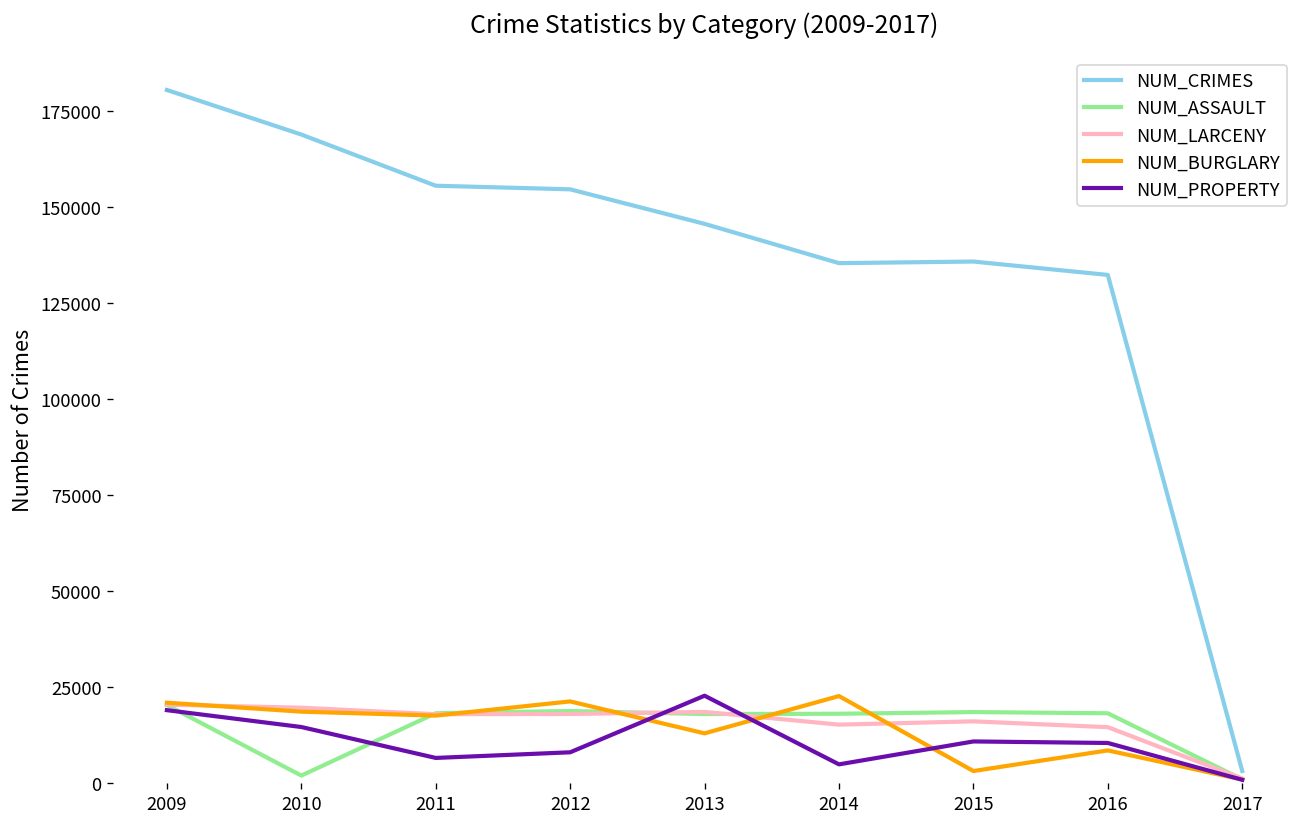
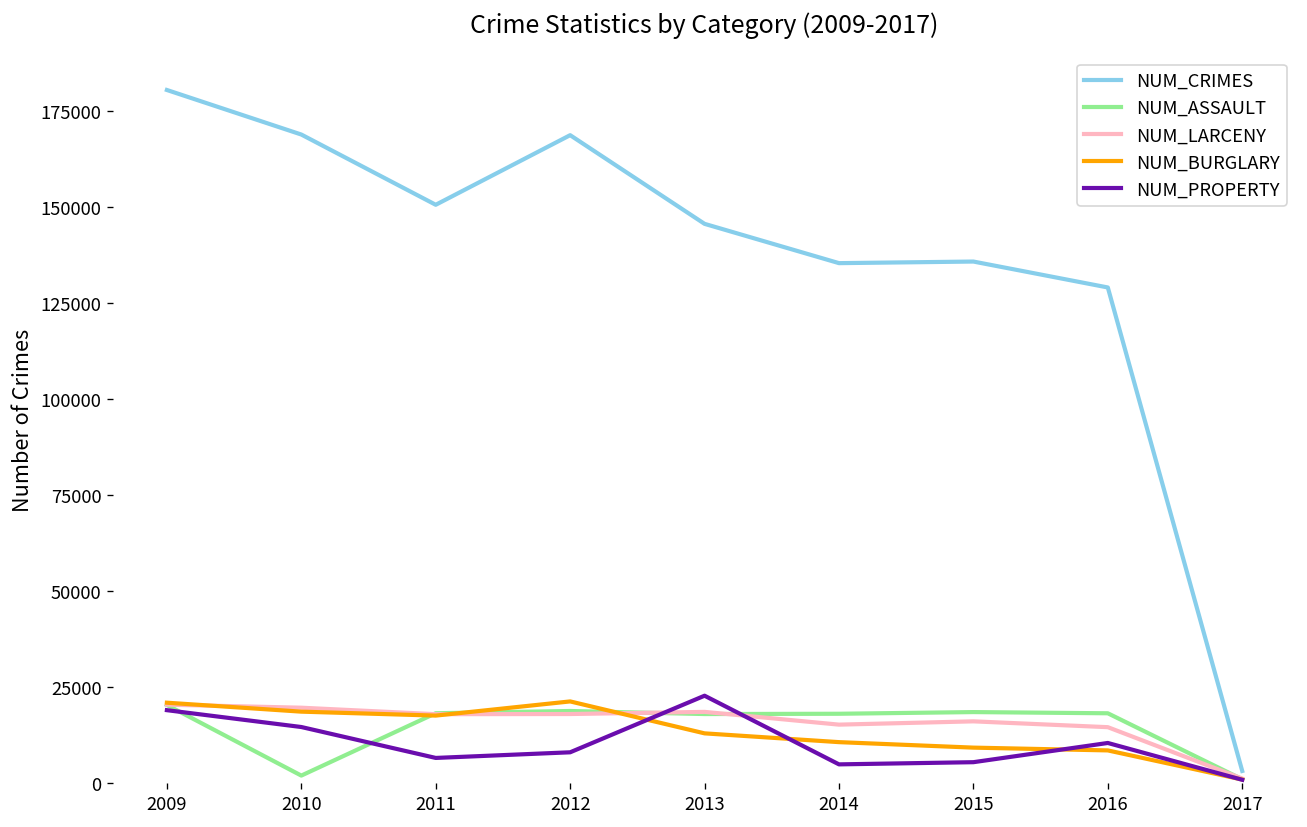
  {
    "NUM_CRIMES": {
      "2009": 180000,
      "2010": 169000,
-     "2011": 156000,
-     "2012": 155000,
+     "2011": 151000,
+     "2012": 169000,
      "2013": 146000,
      "2014": 135000,
      "2015": 136000,
-     "2016": 132000,
+     "2016": 129000,
      "2017": 3000
    },
    "NUM_ASSAULT": {
      "2010": 2000,
      "2012": 19000,
      "2014": 18000,
      "2015": 18000,
      "2016": 18000
    },
    "NUM_LARCENY": {
      "2010": 20000,
      "2012": 18000,
      "2014": 15000,
      "2015": 16000,
      "2016": 15000
    },
    "NUM_BURGLARY": {
      "2010": 19000,
      "2012": 21000,
      "2013": 13000,
-     "2014": 23000,
-     "2015": 3000,
+     "2014": 11000,
+     "2015": 9000,
      "2016": 8000
    },
    "NUM_PROPERTY": {
      "2009": 19000,
      "2010": 15000,
      "2011": 7000,
      "2012": 8000,
      "2013": 23000,
      "2014": 5000,
-     "2015": 11000,
+     "2015": 5000,
      "2016": 10000
    }
  }
